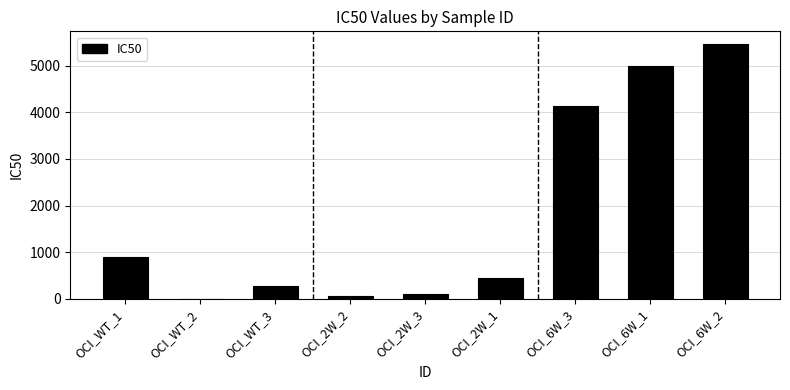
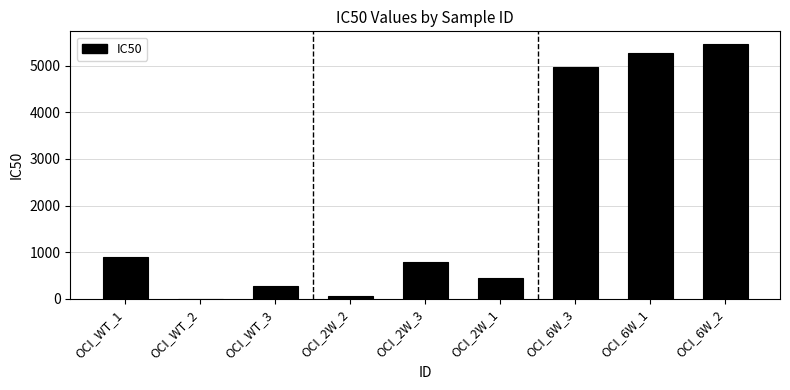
  {
    "OCI_WT_1": 900,
    "OCI_WT_3": 300,
    "OCI_2W_2": 100,
-   "OCI_2W_3": 100,
+   "OCI_2W_3": 800,
    "OCI_2W_1": 400,
-   "OCI_6W_3": 4100,
-   "OCI_6W_1": 5000,
+   "OCI_6W_3": 5000,
+   "OCI_6W_1": 5300,
    "OCI_6W_2": 5500
  }
